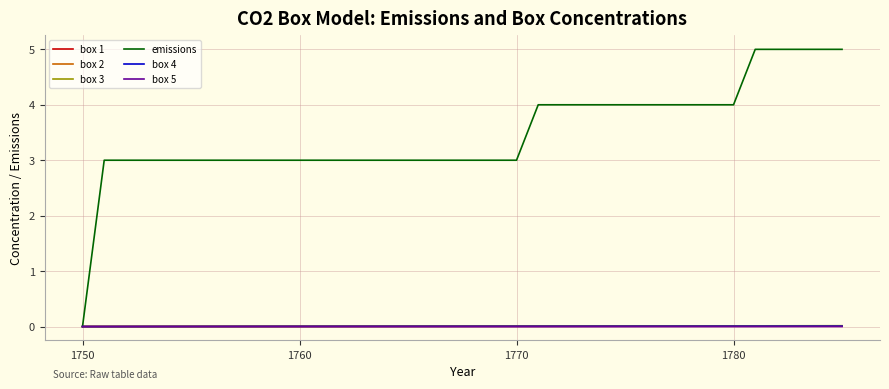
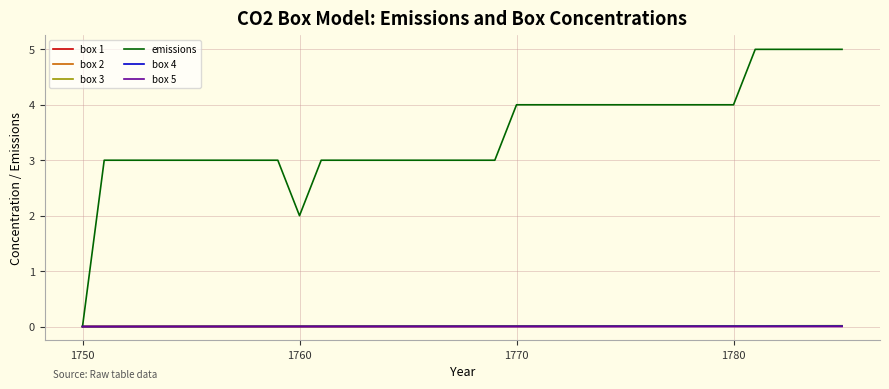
  {
    "emissions": {
-     "1760": 3,
-     "1770": 3,
+     "1760": 2,
+     "1770": 4,
      "1780": 4
    }
  }
